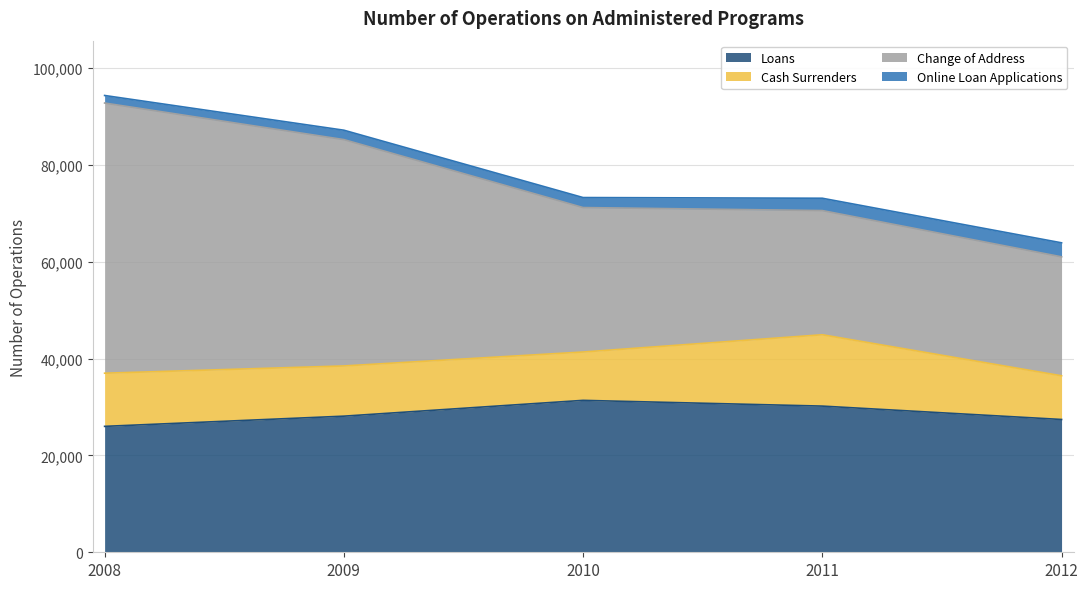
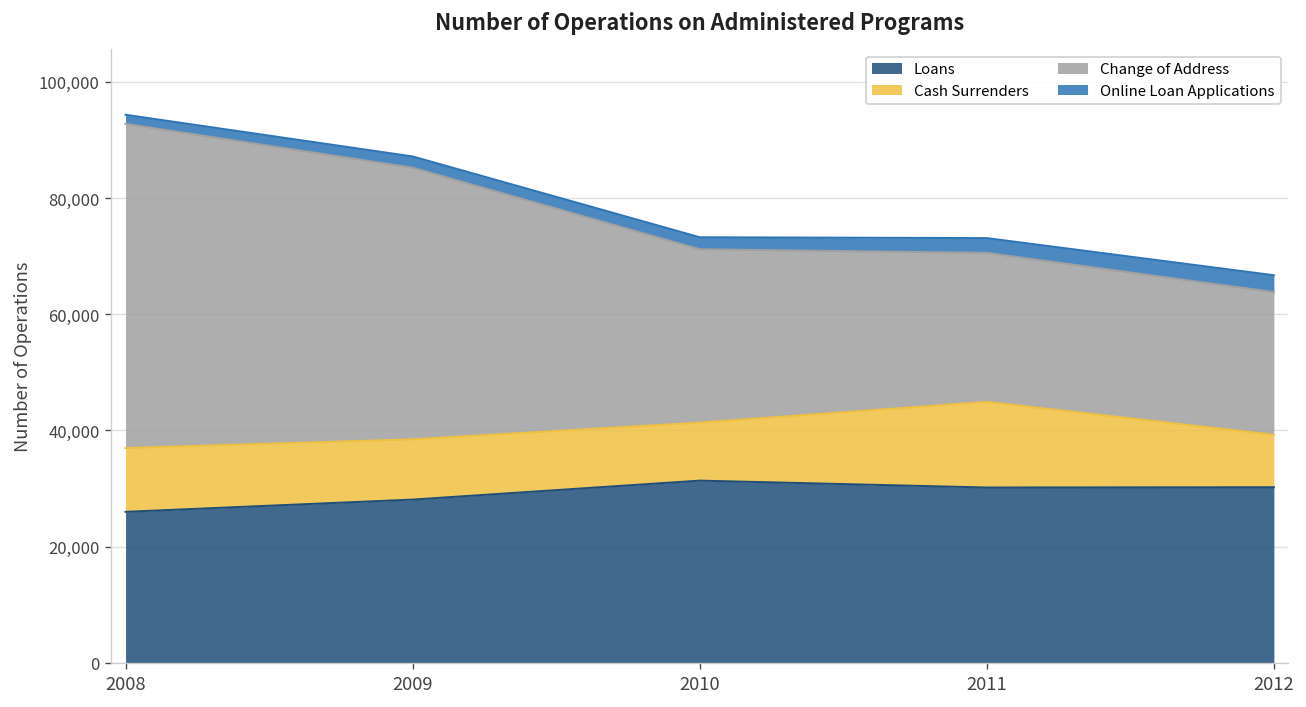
  {
    "Loans": {
      "2008": "26,000",
      "2009": "28,000",
      "2010": "31,000",
      "2011": "30,000",
-     "2012": "27,000"
+     "2012": "30,000"
    },
    "Cash Surrenders": {
      "2008": "11,000",
      "2009": "10,000",
      "2010": "10,000",
      "2011": "15,000",
      "2012": "9,000"
    },
    "Change of Address": {
      "2008": "56,000",
      "2009": "47,000",
      "2010": "30,000",
      "2011": "26,000",
      "2012": "25,000"
    },
    "Online Loan Applications": {
      "2008": "2,000",
      "2009": "2,000",
      "2010": "2,000",
      "2011": "3,000",
      "2012": "3,000"
    }
  }
